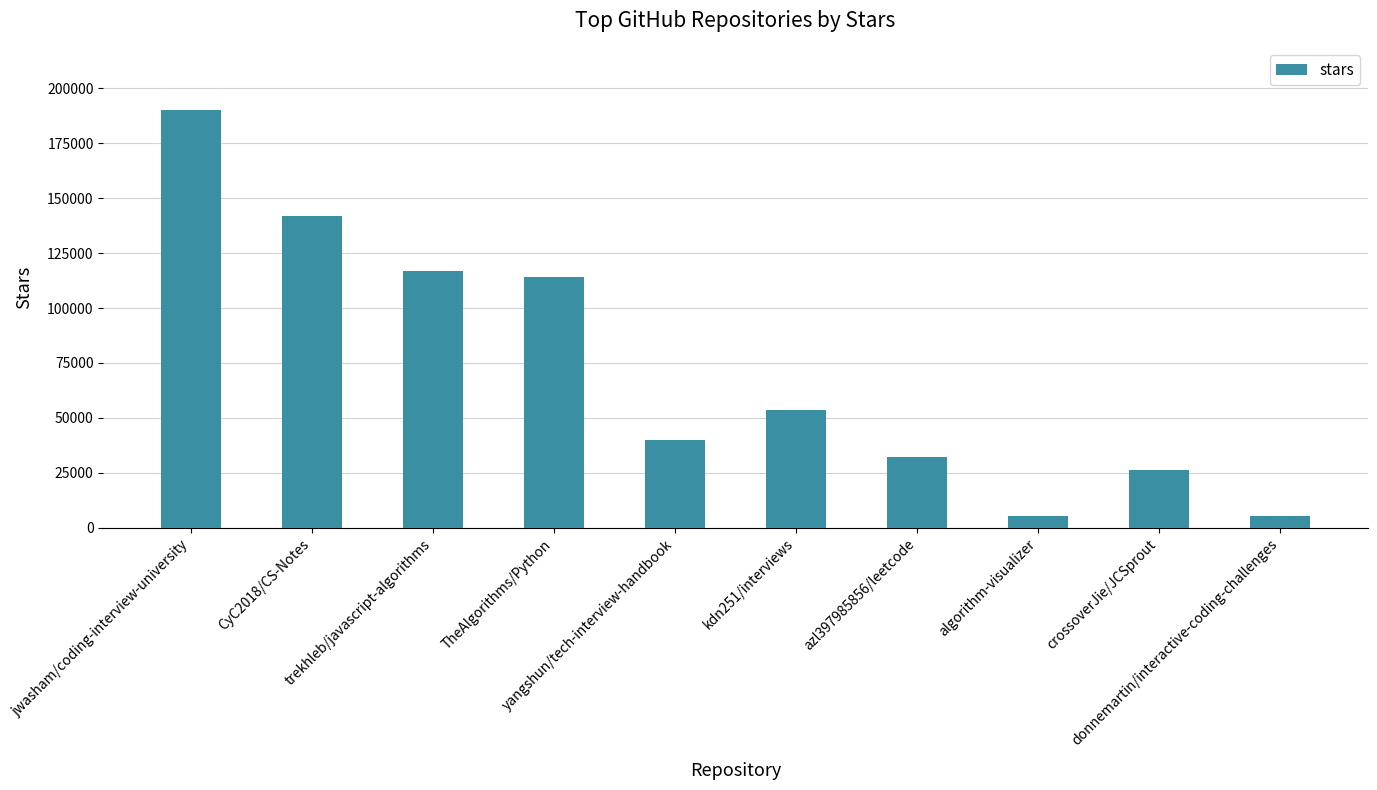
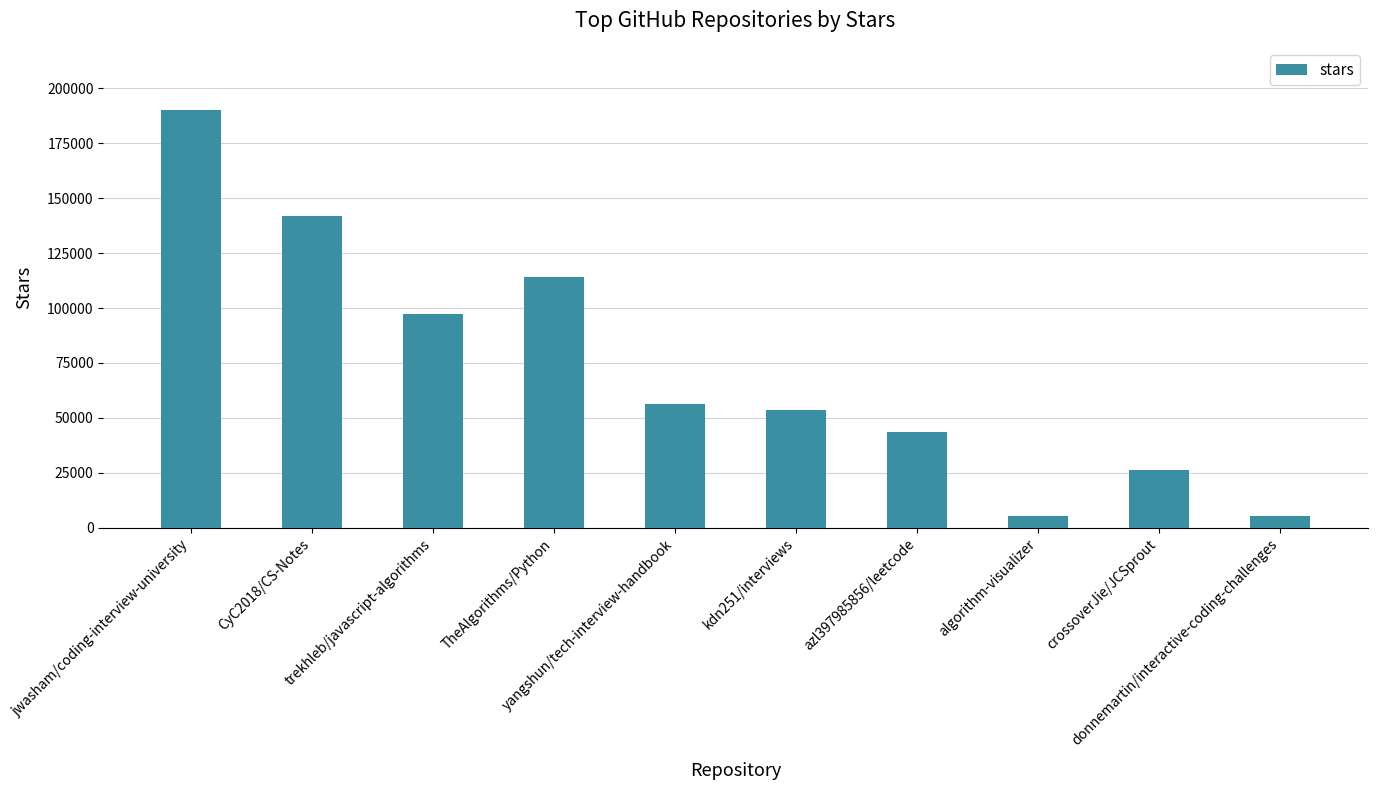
  {
    "jwasham/coding-interview-university": 190000,
    "CyC2018/CS-Notes": 142000,
-   "trekhleb/javascript-algorithms": 117000,
+   "trekhleb/javascript-algorithms": 98000,
    "TheAlgorithms/Python": 114000,
-   "yangshun/tech-interview-handbook": 40000,
+   "yangshun/tech-interview-handbook": 56000,
    "kdn251/interviews": 54000,
-   "azl397985856/leetcode": 32000,
+   "azl397985856/leetcode": 44000,
    "algorithm-visualizer": 5000,
    "crossoverJie/JCSprout": 26000,
    "donnemartin/interactive-coding-challenges": 5000
  }
